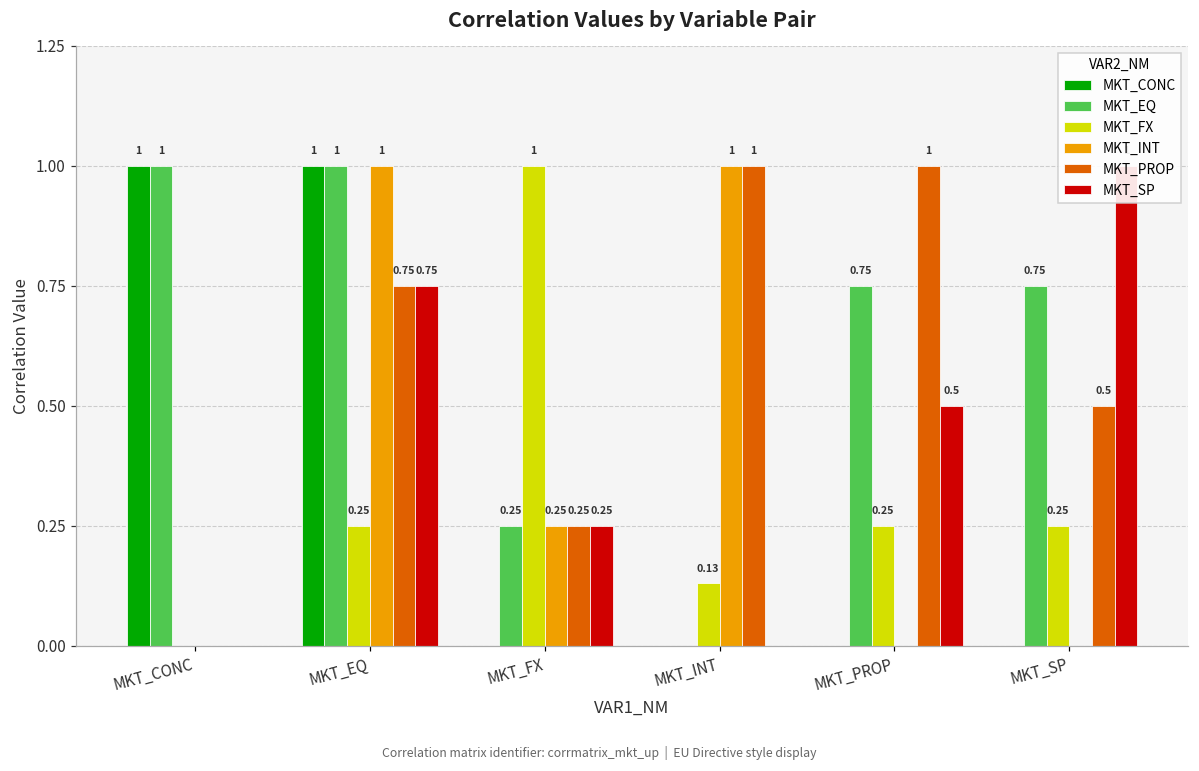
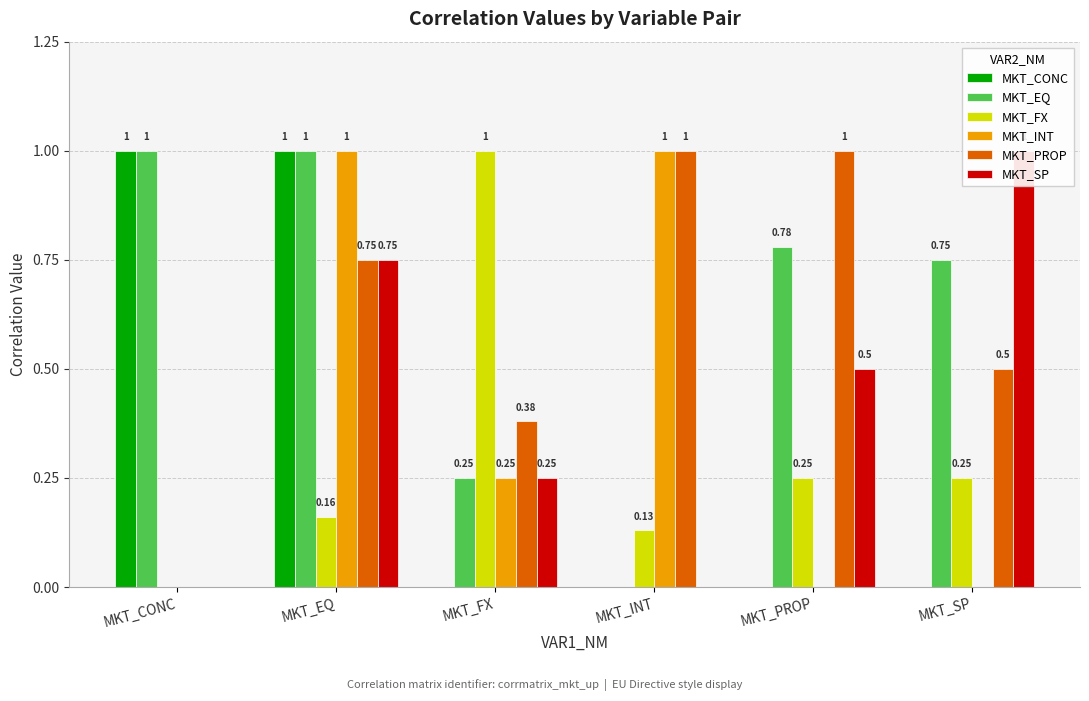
  {
    "MKT_CONC": {
      "MKT_CONC": 1,
      "MKT_EQ": 1
    },
    "MKT_EQ": {
      "MKT_CONC": 1,
      "MKT_EQ": 1,
      "MKT_FX": 0.25,
-     "MKT_PROP": 0.75,
+     "MKT_PROP": 0.78,
      "MKT_SP": 0.75
    },
    "MKT_FX": {
-     "MKT_EQ": 0.25,
+     "MKT_EQ": 0.16,
      "MKT_FX": 1,
      "MKT_INT": 0.13,
      "MKT_PROP": 0.25,
      "MKT_SP": 0.25
    },
    "MKT_INT": {
      "MKT_EQ": 1,
      "MKT_FX": 0.25,
      "MKT_INT": 1
    },
    "MKT_PROP": {
      "MKT_EQ": 0.75,
-     "MKT_FX": 0.25,
+     "MKT_FX": 0.38,
      "MKT_INT": 1,
      "MKT_PROP": 1,
      "MKT_SP": 0.5
    },
    "MKT_SP": {
      "MKT_EQ": 0.75,
      "MKT_FX": 0.25,
      "MKT_PROP": 0.5
    }
  }
